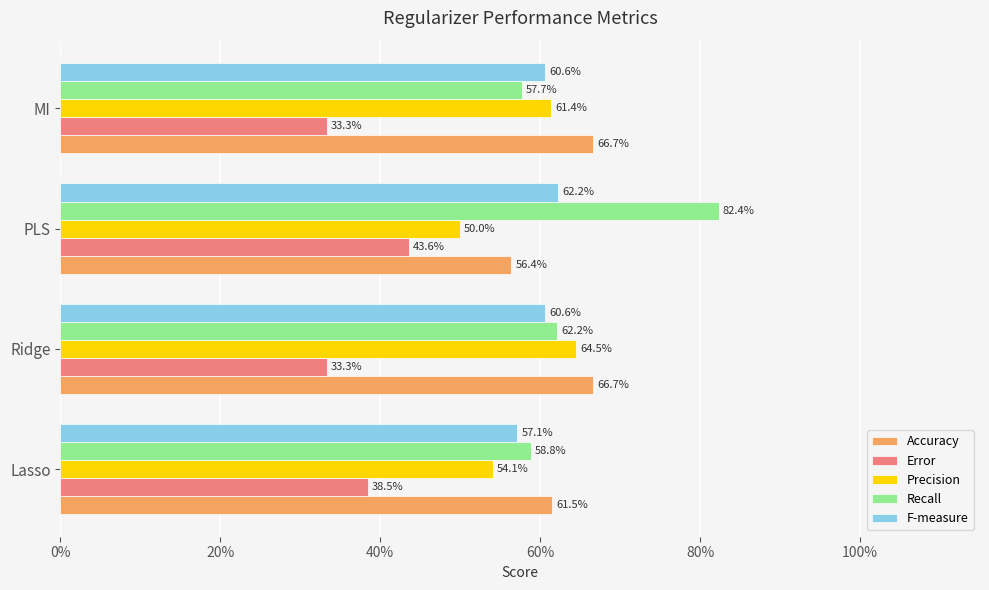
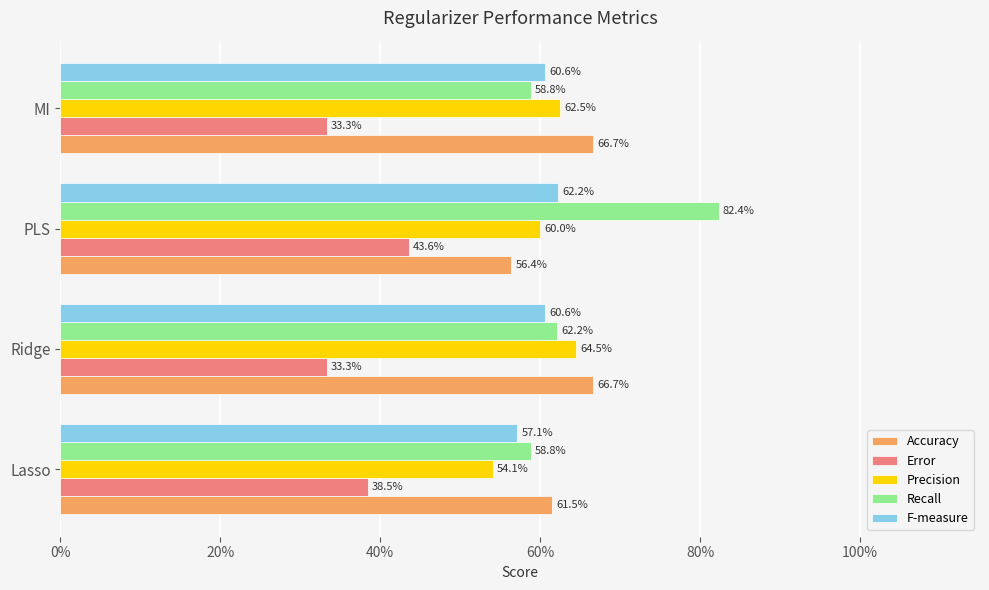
  {
    "Precision": {
-     "MI": "61.4%",
-     "PLS": "50.0%",
+     "MI": "62.5%",
+     "PLS": "60.0%",
      "Ridge": "64.5%",
      "Lasso": "54.1%"
    },
    "Recall": {
-     "MI": "57.7%",
+     "MI": "58.8%",
      "PLS": "82.4%",
      "Ridge": "62.2%",
      "Lasso": "58.8%"
    },
    "F-measure": {
      "MI": "60.6%",
      "PLS": "62.2%",
      "Ridge": "60.6%",
      "Lasso": "57.1%"
    }
  }
